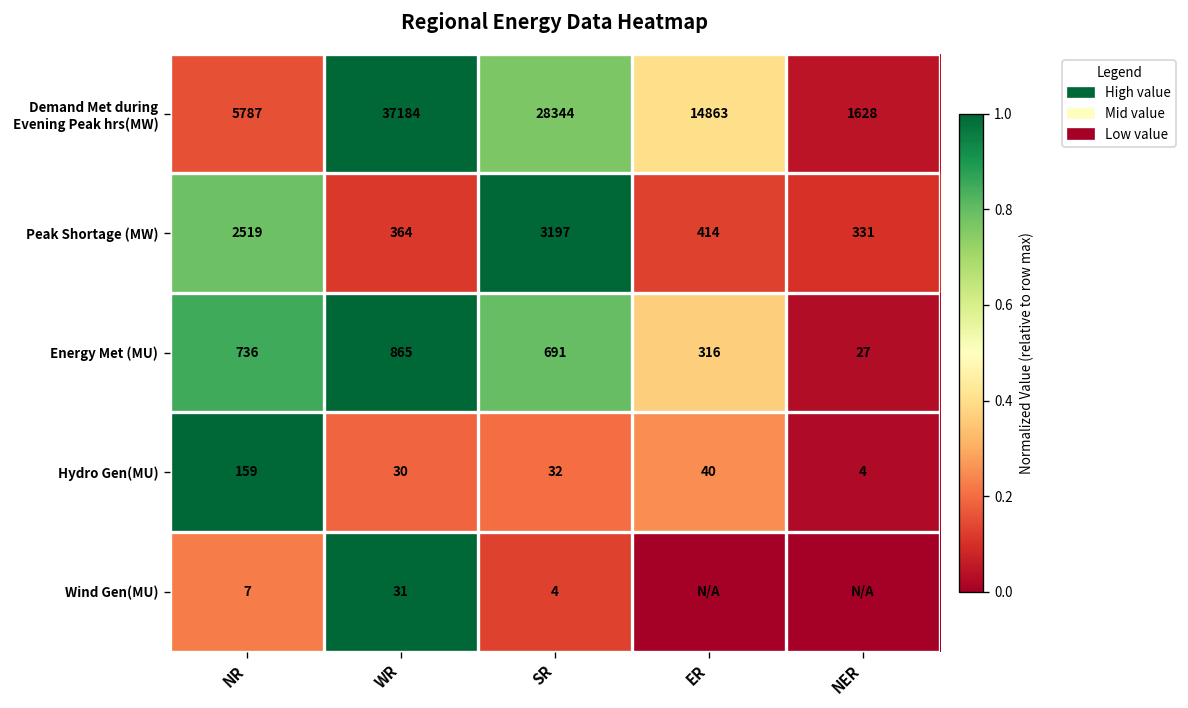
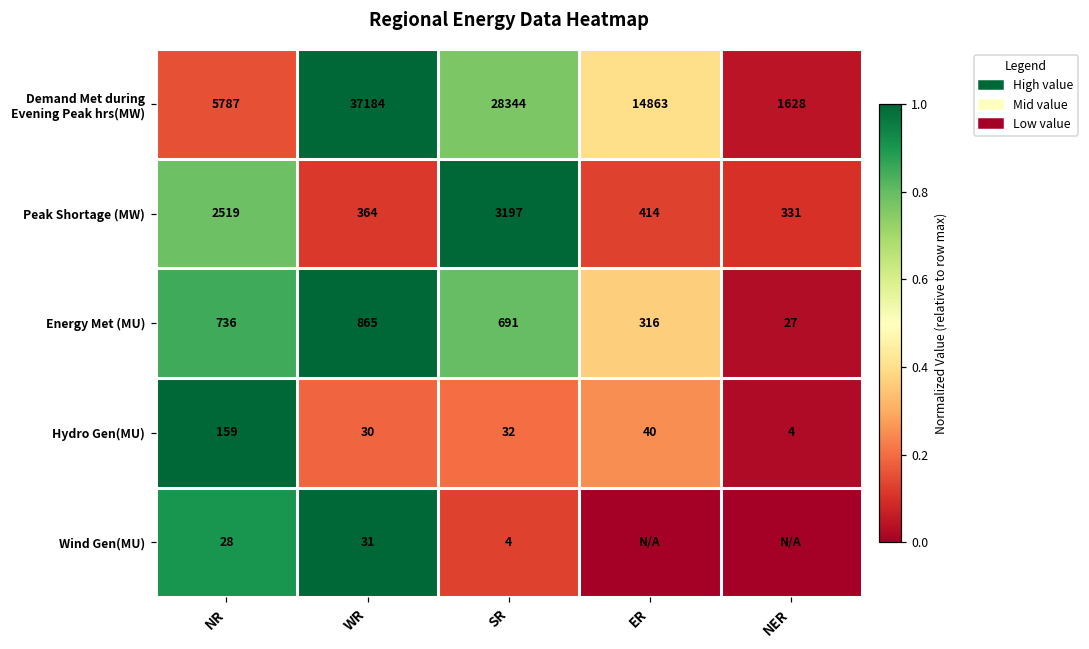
  {
    "Demand Met during Evening Peak hrs(MW)": {
      "NR": 5787,
      "WR": 37184,
      "SR": 28344,
      "ER": 14863,
      "NER": 1628
    },
    "Peak Shortage (MW)": {
      "NR": 2519,
      "WR": 364,
      "SR": 3197,
      "ER": 414,
      "NER": 331
    },
    "Energy Met (MU)": {
      "NR": 736,
      "WR": 865,
      "SR": 691,
      "ER": 316,
      "NER": 27
    },
    "Hydro Gen(MU)": {
      "NR": 159,
      "WR": 30,
      "SR": 32,
      "ER": 40,
      "NER": 4
    },
    "Wind Gen(MU)": {
-     "NR": 7,
+     "NR": 28,
      "WR": 31,
      "SR": 4
    }
  }
